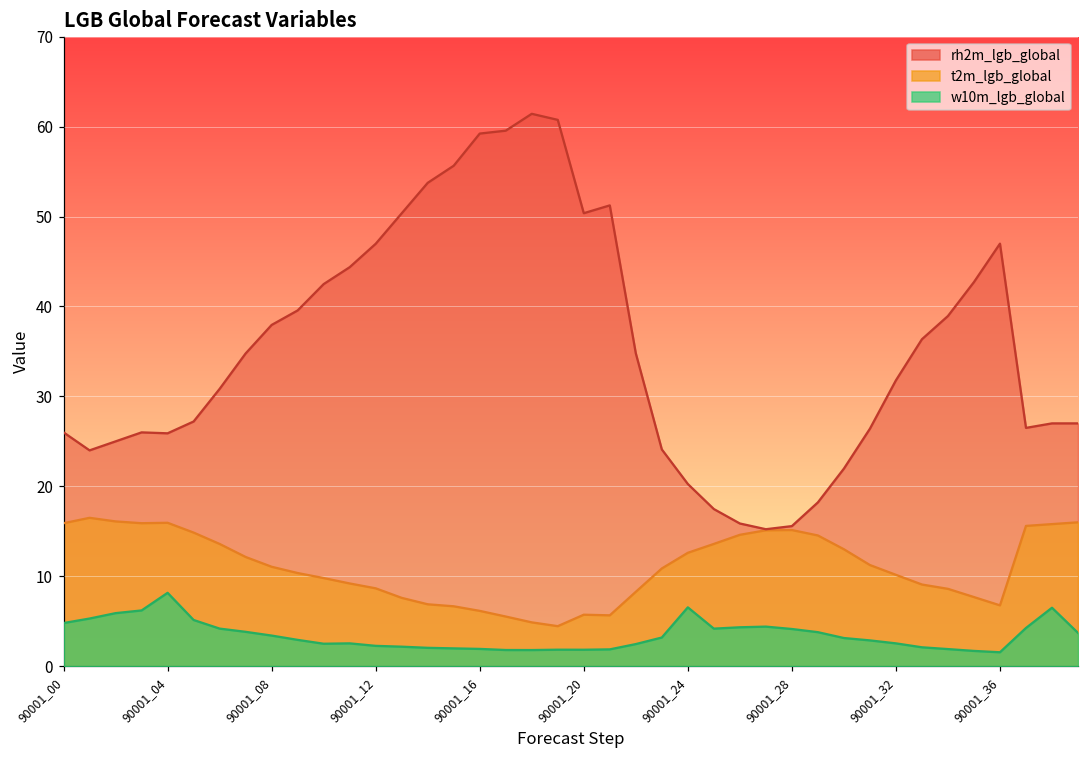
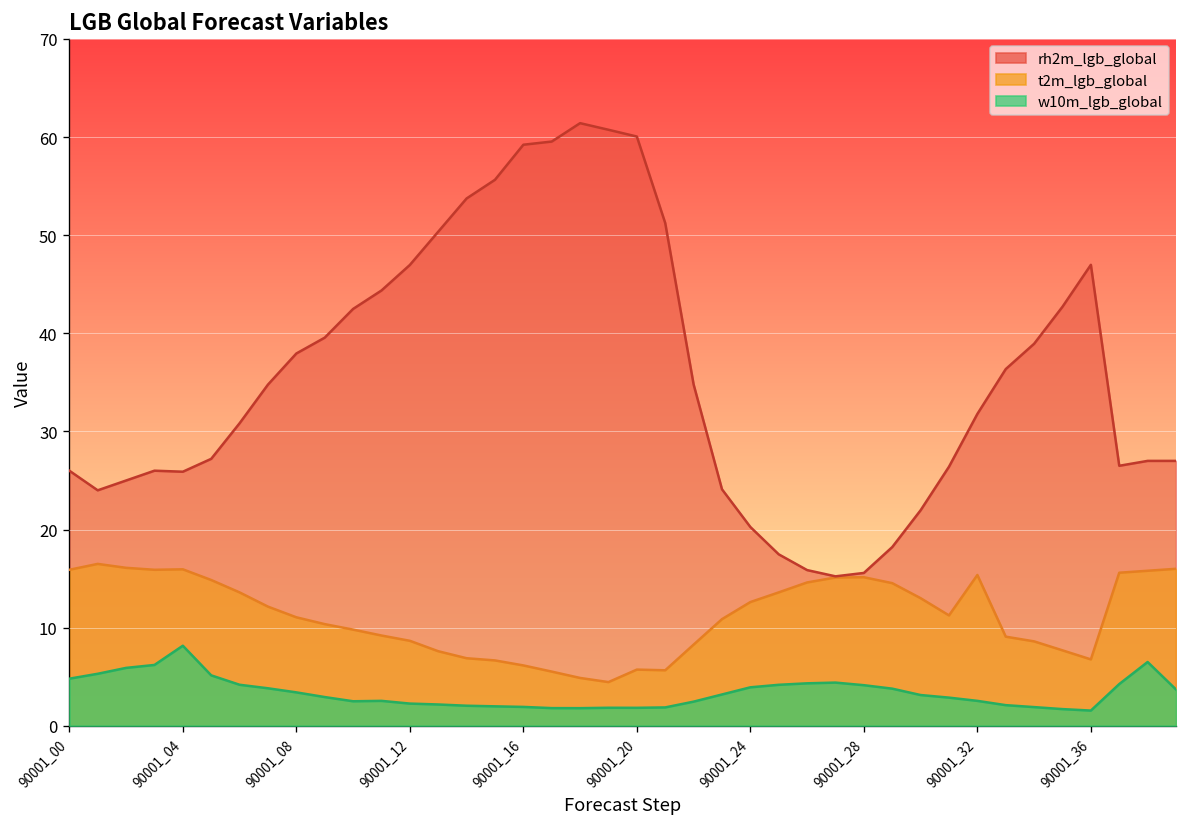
  {
    "w10m_lgb_global": {
      "90001_00": 5,
      "90001_04": 8,
      "90001_08": 3,
      "90001_12": 2,
      "90001_16": 2,
      "90001_20": 2,
-     "90001_24": 7,
+     "90001_24": 4,
      "90001_28": 4,
      "90001_32": 3,
      "90001_36": 2
    },
    "t2m_lgb_global": {
      "90001_00": 16,
      "90001_04": 16,
      "90001_08": 11,
      "90001_12": 9,
      "90001_16": 6,
      "90001_20": 6,
      "90001_24": 13,
      "90001_28": 15,
-     "90001_32": 10,
+     "90001_32": 15,
      "90001_36": 7
    },
    "rh2m_lgb_global": {
      "90001_00": 26,
      "90001_04": 26,
      "90001_08": 38,
      "90001_12": 47,
      "90001_16": 59,
-     "90001_20": 50,
+     "90001_20": 60,
      "90001_24": 20,
      "90001_28": 16,
      "90001_32": 32,
      "90001_36": 47
    }
  }
